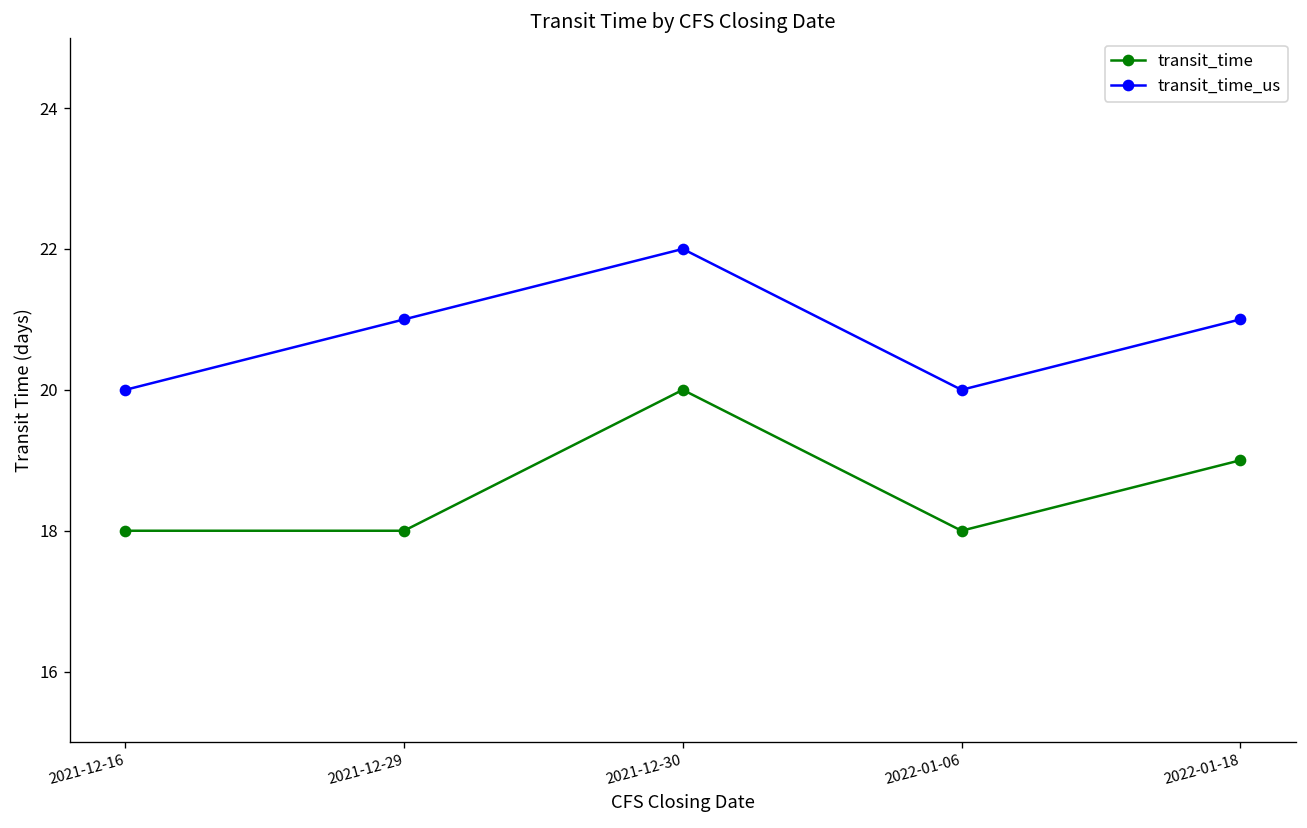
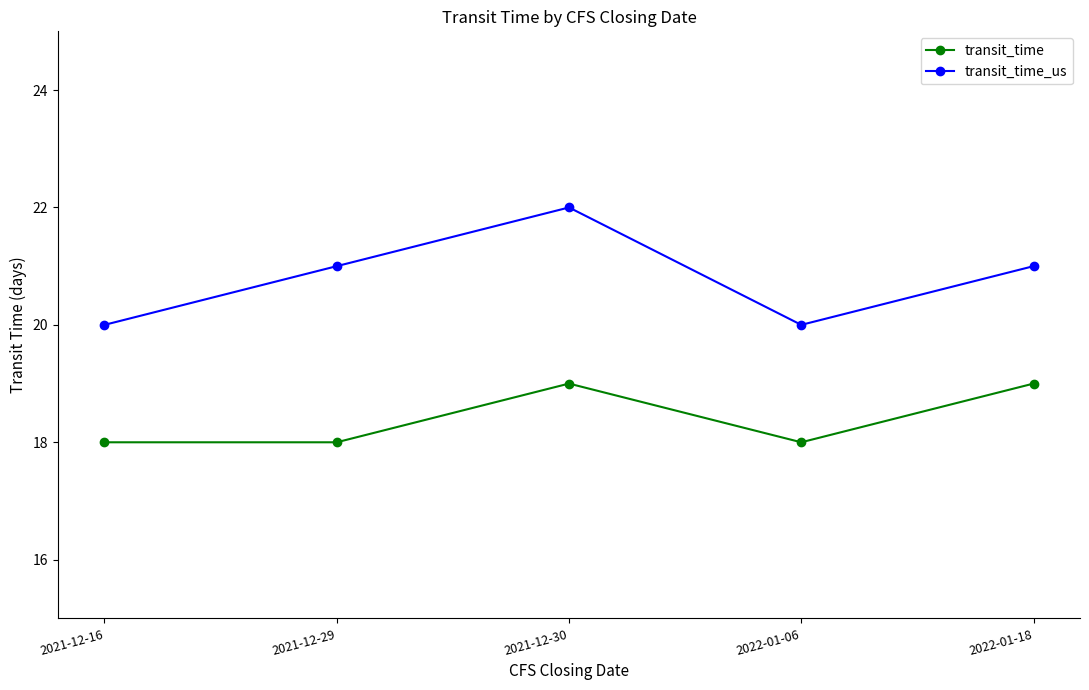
  {
    "transit_time": {
      "2021-12-16": 18,
      "2021-12-29": 18,
-     "2021-12-30": 20,
+     "2021-12-30": 19,
      "2022-01-06": 18,
      "2022-01-18": 19
    },
    "transit_time_us": {
      "2021-12-16": 20,
      "2021-12-29": 21,
      "2021-12-30": 22,
      "2022-01-06": 20,
      "2022-01-18": 21
    }
  }
